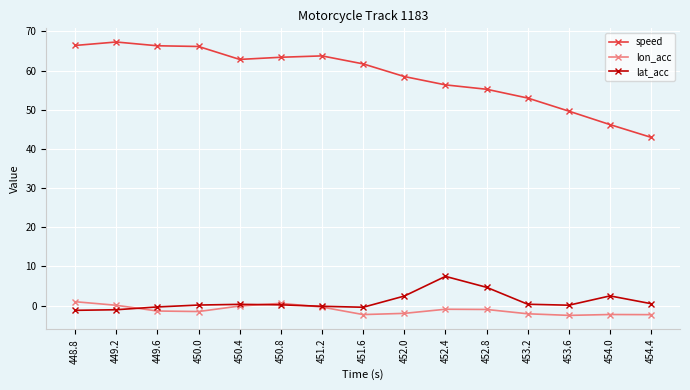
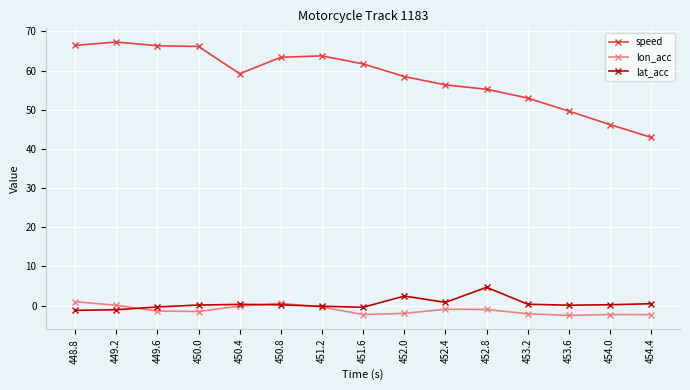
  {
    "speed": {
      "448.8": 66,
      "449.2": 67,
      "449.6": 66,
      "450.0": 66,
-     "450.4": 63,
+     "450.4": 59,
      "450.8": 63,
      "451.2": 64,
      "451.6": 62,
      "452.0": 58,
      "452.4": 56,
      "452.8": 55,
      "453.2": 53,
      "453.6": 50,
      "454.0": 46,
      "454.4": 43
    },
    "lon_acc": {
      "448.8": 1,
      "449.2": 0,
      "449.6": -1,
      "450.0": -1,
      "451.6": -2,
      "452.0": -2,
      "452.4": -1,
      "452.8": -1,
      "453.2": -2,
      "453.6": -2,
      "454.0": -2,
      "454.4": -2
    },
    "lat_acc": {
      "448.8": -1,
      "449.2": -1,
      "449.6": 0,
      "450.0": 0,
      "451.6": 0,
      "452.0": 2,
-     "452.4": 7,
+     "452.4": 1,
      "452.8": 5,
      "453.2": 0,
      "453.6": 0,
-     "454.0": 2,
+     "454.0": 0,
      "454.4": 1
    }
  }
